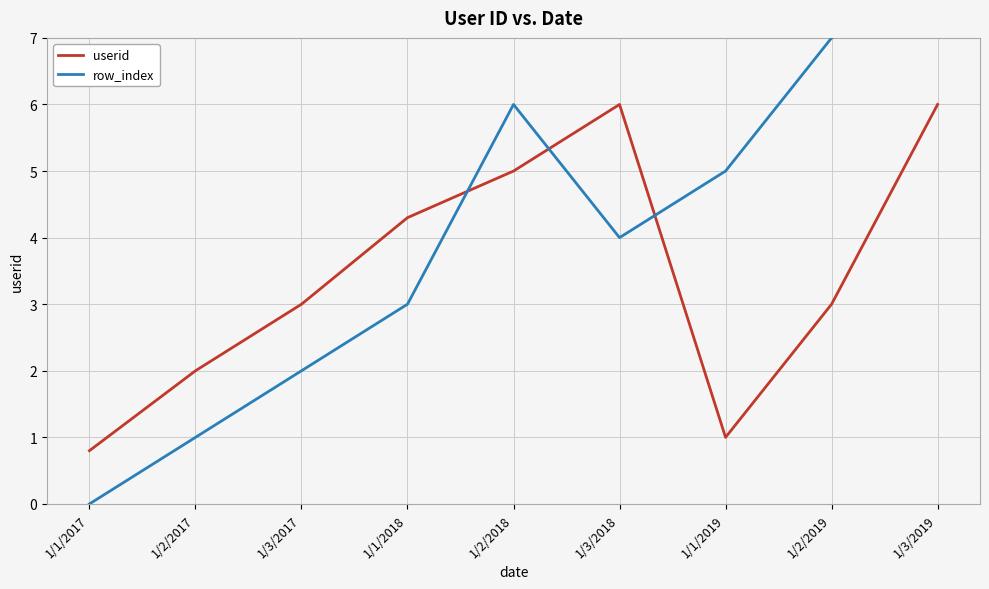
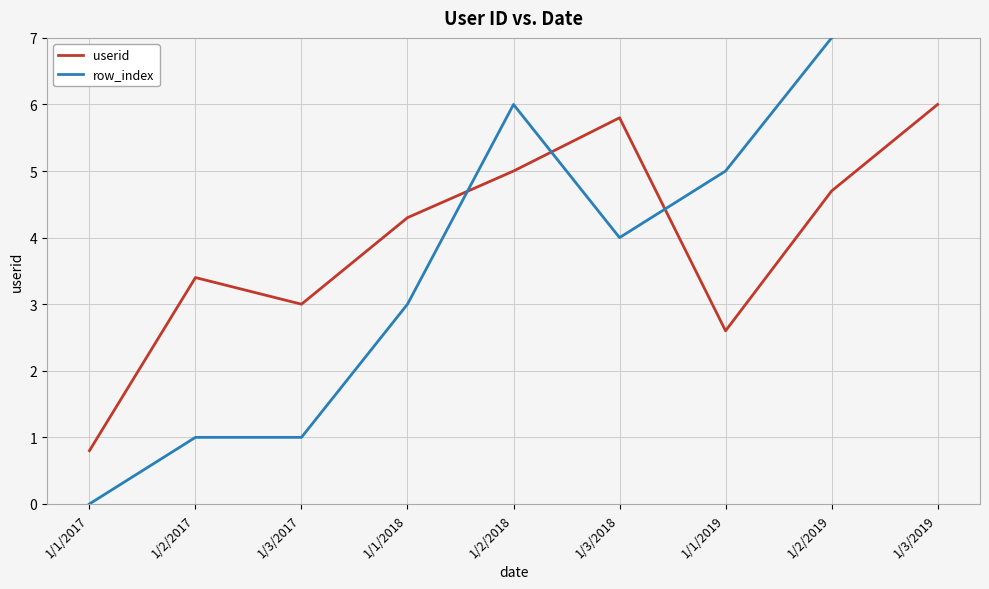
  {
    "userid": {
      "1/1/2017": 0.8,
-     "1/2/2017": 2.0,
+     "1/2/2017": 3.4,
      "1/3/2017": 3.0,
      "1/1/2018": 4.3,
      "1/2/2018": 5.0,
-     "1/3/2018": 6.0,
-     "1/1/2019": 1.0,
-     "1/2/2019": 3.0,
+     "1/3/2018": 5.8,
+     "1/1/2019": 2.6,
+     "1/2/2019": 4.7,
      "1/3/2019": 6.0
    },
    "row_index": {
      "1/1/2017": 0,
      "1/2/2017": 1,
-     "1/3/2017": 2,
+     "1/3/2017": 1,
      "1/1/2018": 3,
      "1/2/2018": 6,
      "1/3/2018": 4,
      "1/1/2019": 5,
      "1/2/2019": 7
    }
  }
